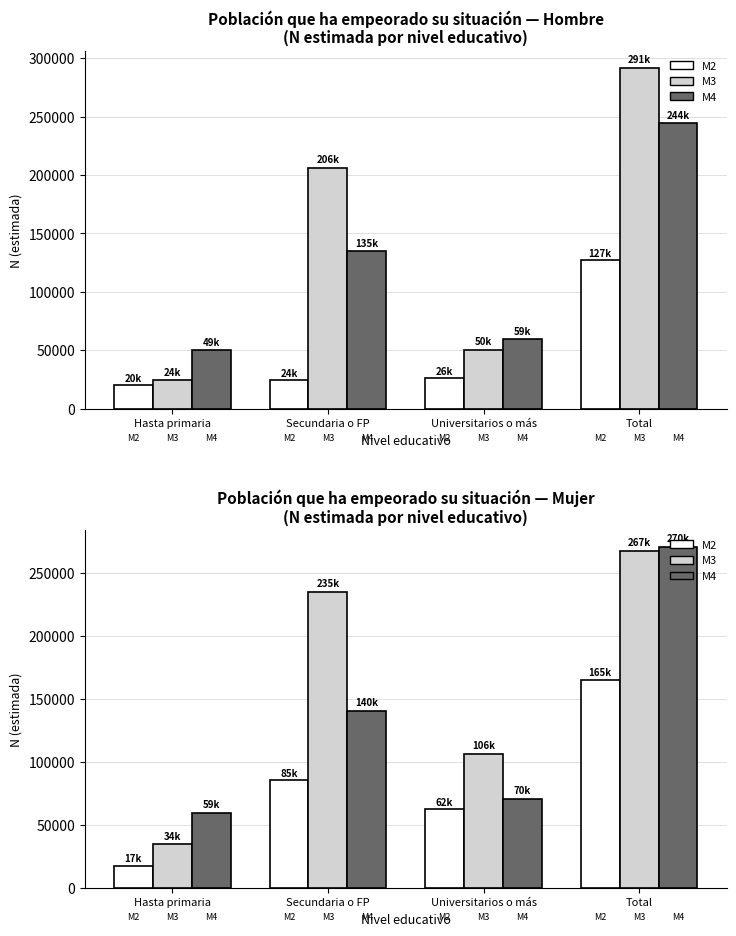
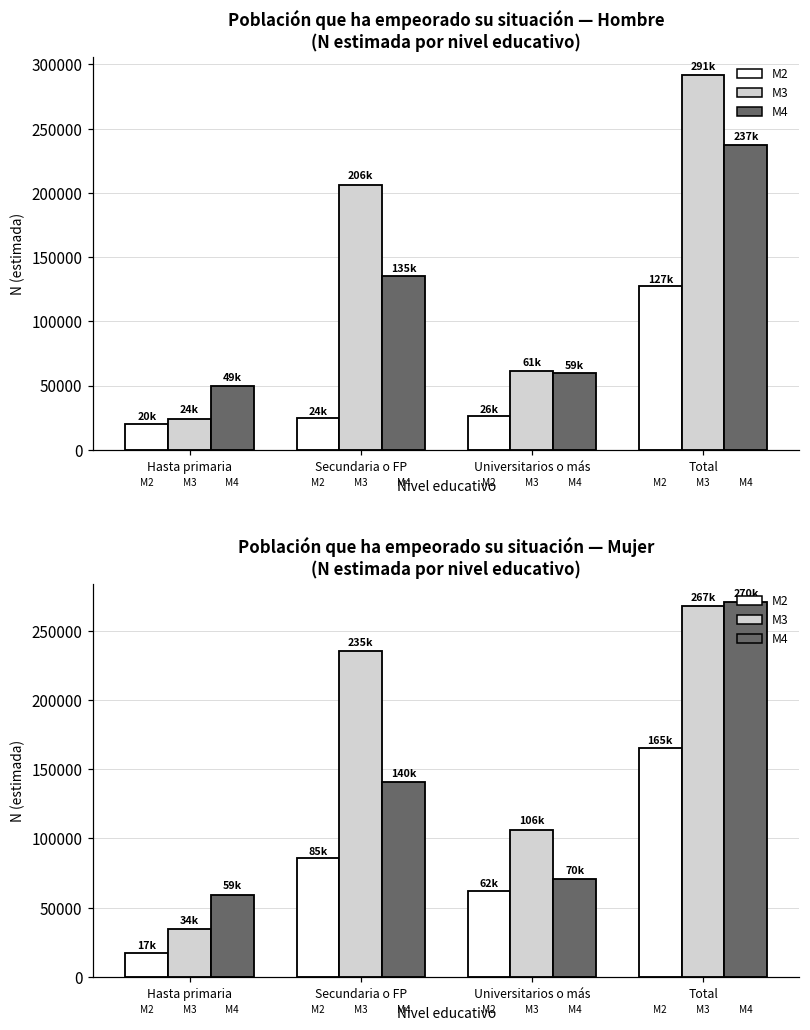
  {
    "Población que ha empeorado su situación — Hombre (N estimada por nivel educativo)": {
      "M2": {
        "Hasta primaria": "20k",
        "Universitarios o más": "26k",
        "Total": "127k"
      },
      "M3": {
        "Hasta primaria": "24k",
        "Secundaria o FP": "206k",
-       "Universitarios o más": "50k"
+       "Universitarios o más": "61k"
      },
      "M4": {
        "Secundaria o FP": "135k",
        "Universitarios o más": "59k",
-       "Total": "244k"
+       "Total": "237k"
      }
    },
    "Población que ha empeorado su situación — Mujer (N estimada por nivel educativo)": {
      "M2": {
        "Hasta primaria": "17k",
        "Universitarios o más": "62k",
        "Total": "165k"
      },
      "M3": {
        "Secundaria o FP": "235k",
        "Universitarios o más": "106k"
      },
      "M4": {
        "Hasta primaria": "59k",
        "Universitarios o más": "70k"
      }
    }
  }
